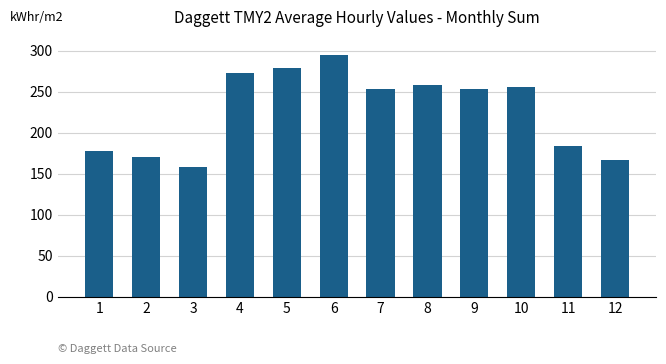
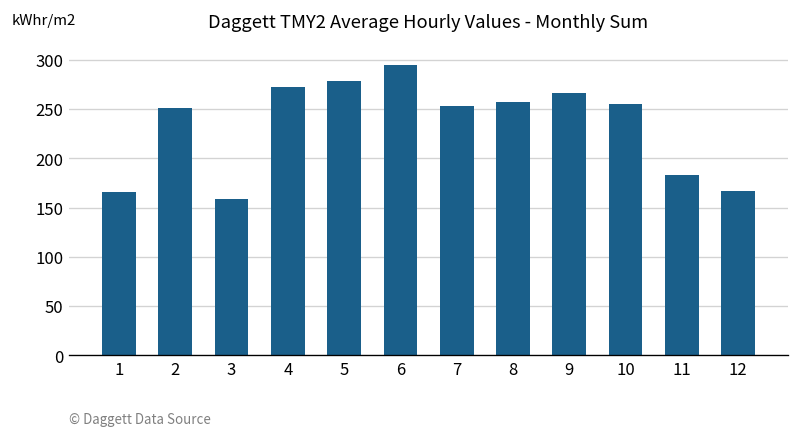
  {
-   "1": 180,
-   "2": 170,
+   "1": 170,
+   "2": 250,
    "3": 160,
    "4": 270,
    "5": 280,
    "6": 290,
    "7": 250,
    "8": 260,
-   "9": 250,
+   "9": 270,
    "10": 260,
    "11": 180,
    "12": 170
  }
